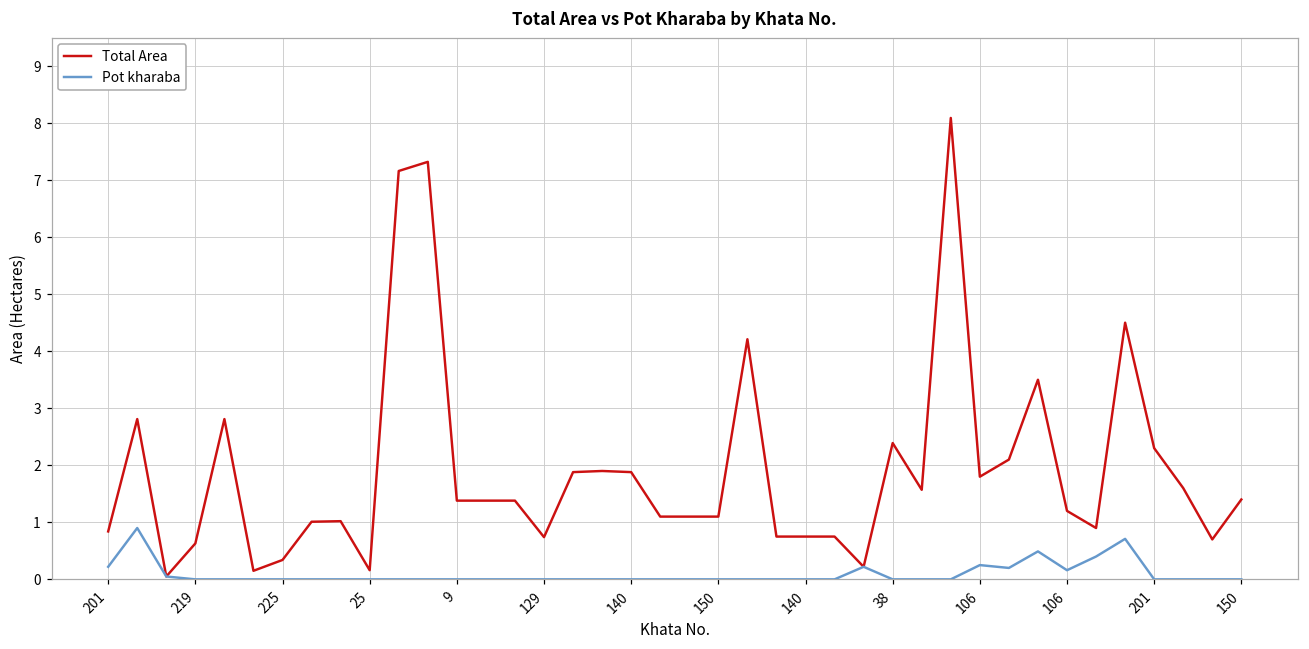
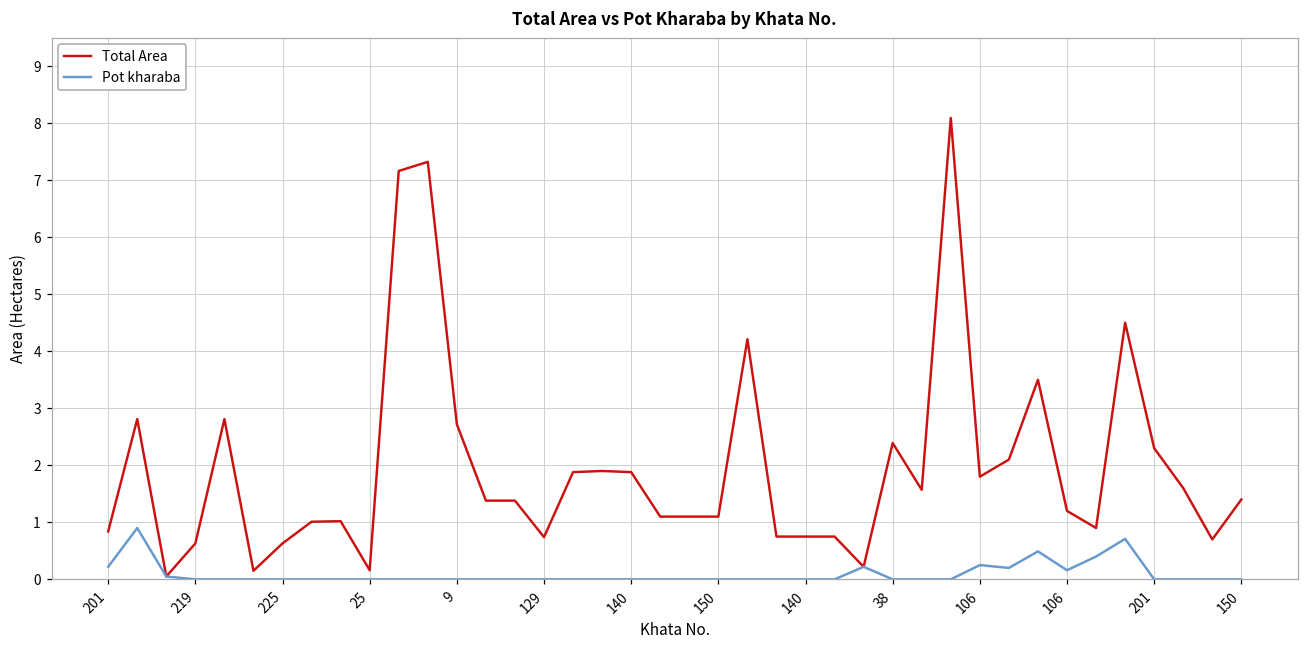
  {
    "Total Area": {
      "219": 0.6,
-     "225": 0.3,
-     "9": 1.4,
+     "225": 0.6,
+     "9": 2.7,
      "129": 0.7
    },
    "Pot kharaba": {
      "219": 0.0,
      "225": 0.0,
      "9": 0.0,
      "129": 0.0
    }
  }
